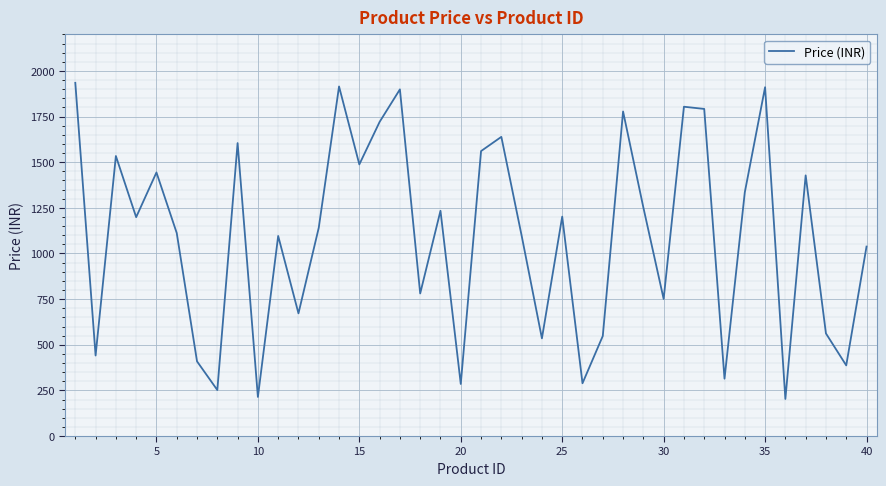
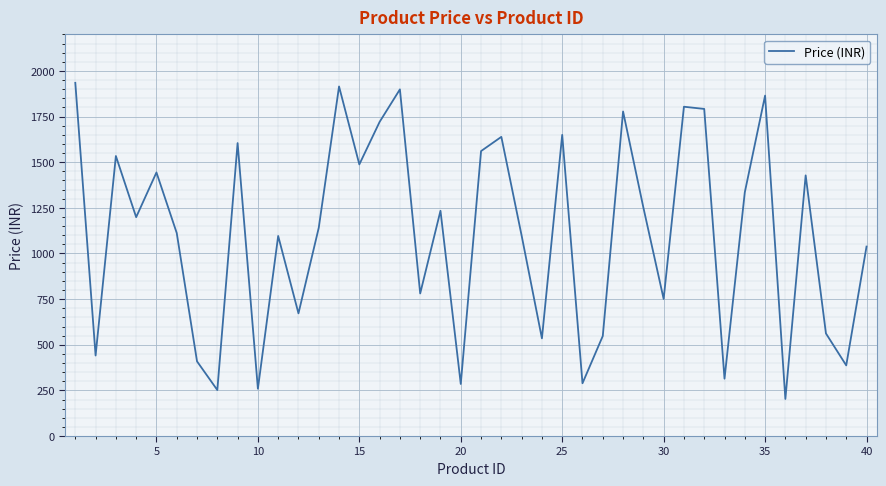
  {
    "5": 1440,
-   "10": 210,
+   "10": 260,
    "15": 1490,
    "20": 290,
-   "25": 1200,
+   "25": 1650,
    "30": 750,
-   "35": 1910,
+   "35": 1870,
    "40": 1040
  }
